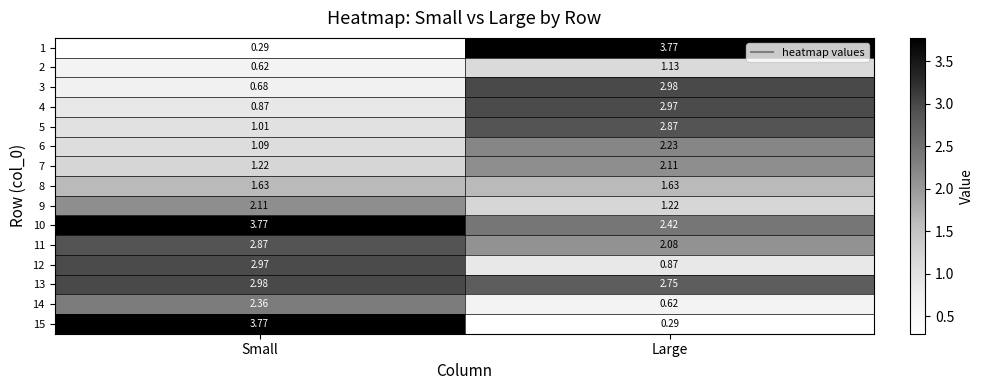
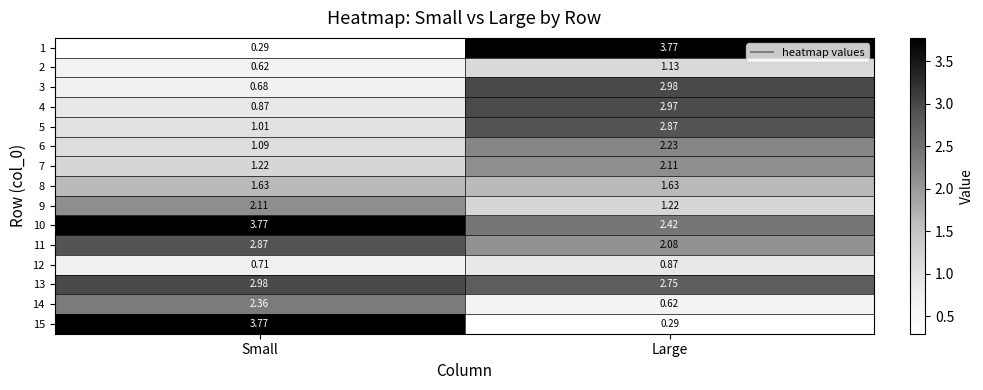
  {
    "1": {
      "Small": 0.29,
      "Large": 3.77
    },
    "2": {
      "Small": 0.62,
      "Large": 1.13
    },
    "3": {
      "Small": 0.68,
      "Large": 2.98
    },
    "4": {
      "Small": 0.87,
      "Large": 2.97
    },
    "5": {
      "Small": 1.01,
      "Large": 2.87
    },
    "6": {
      "Small": 1.09,
      "Large": 2.23
    },
    "7": {
      "Small": 1.22,
      "Large": 2.11
    },
    "8": {
      "Small": 1.63,
      "Large": 1.63
    },
    "9": {
      "Small": 2.11,
      "Large": 1.22
    },
    "10": {
      "Small": 3.77,
      "Large": 2.42
    },
    "11": {
      "Small": 2.87,
      "Large": 2.08
    },
    "12": {
-     "Small": 2.97,
+     "Small": 0.71,
      "Large": 0.87
    },
    "13": {
      "Small": 2.98,
      "Large": 2.75
    },
    "14": {
      "Small": 2.36,
      "Large": 0.62
    },
    "15": {
      "Small": 3.77,
      "Large": 0.29
    }
  }
